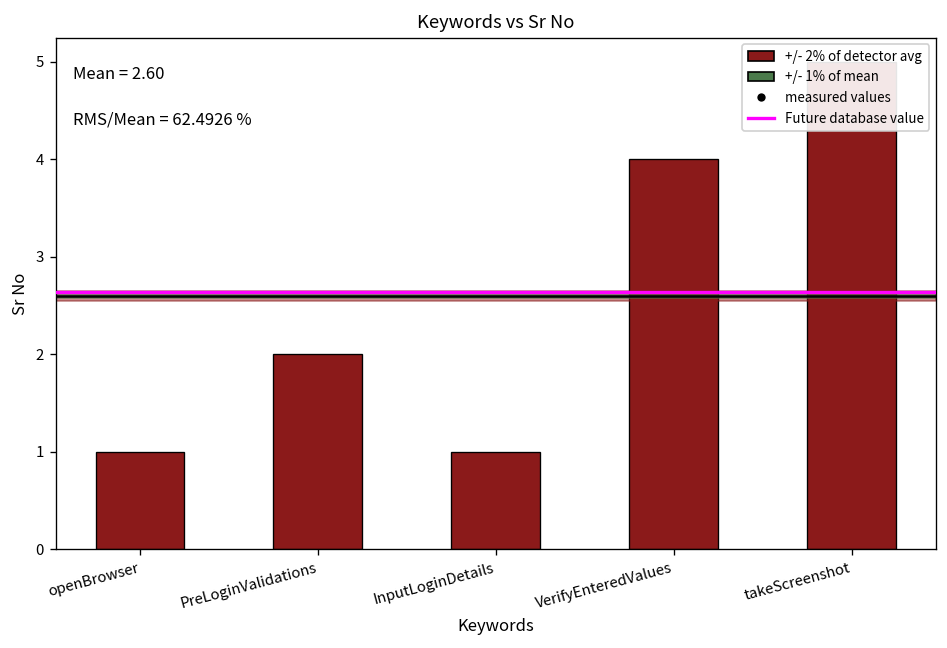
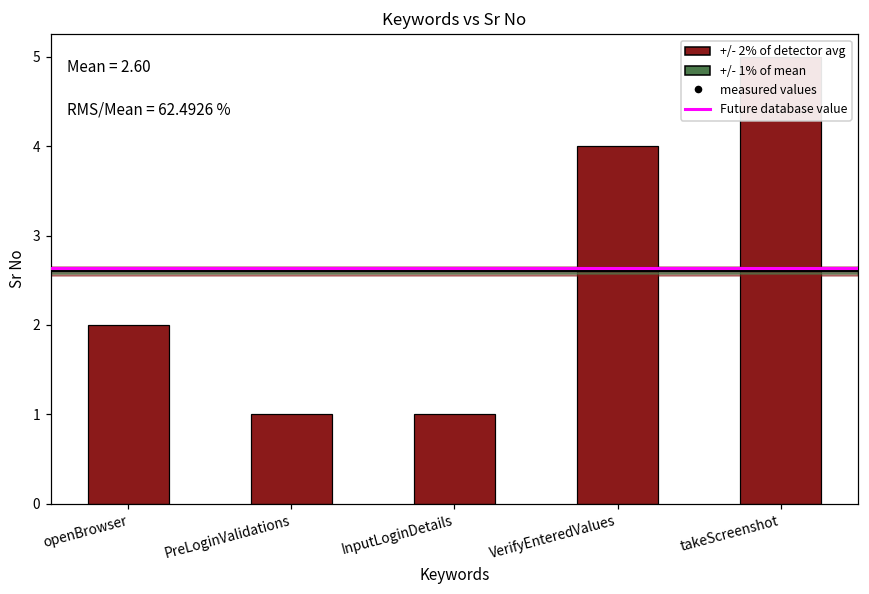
  {
-   "openBrowser": 1,
-   "PreLoginValidations": 2,
+   "openBrowser": 2,
+   "PreLoginValidations": 1,
    "InputLoginDetails": 1,
    "VerifyEnteredValues": 4
  }
